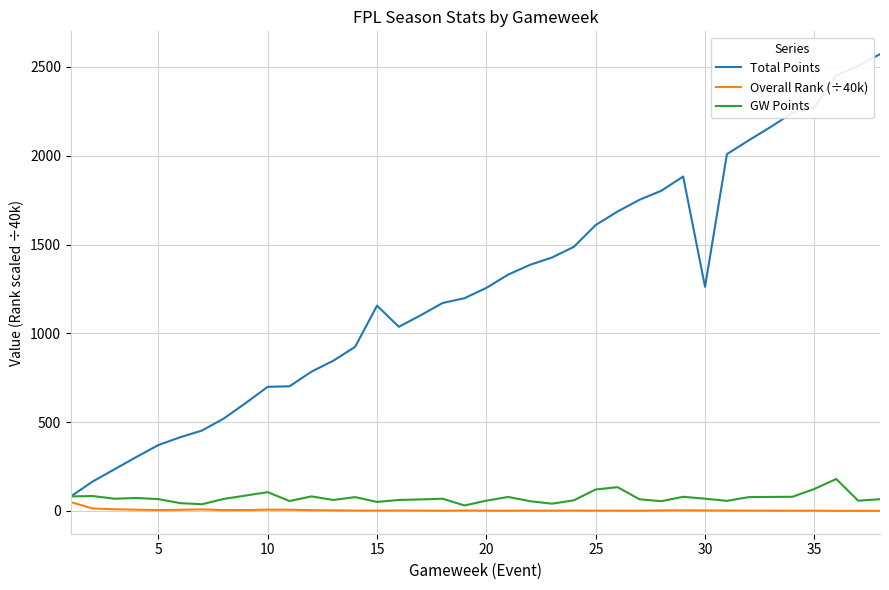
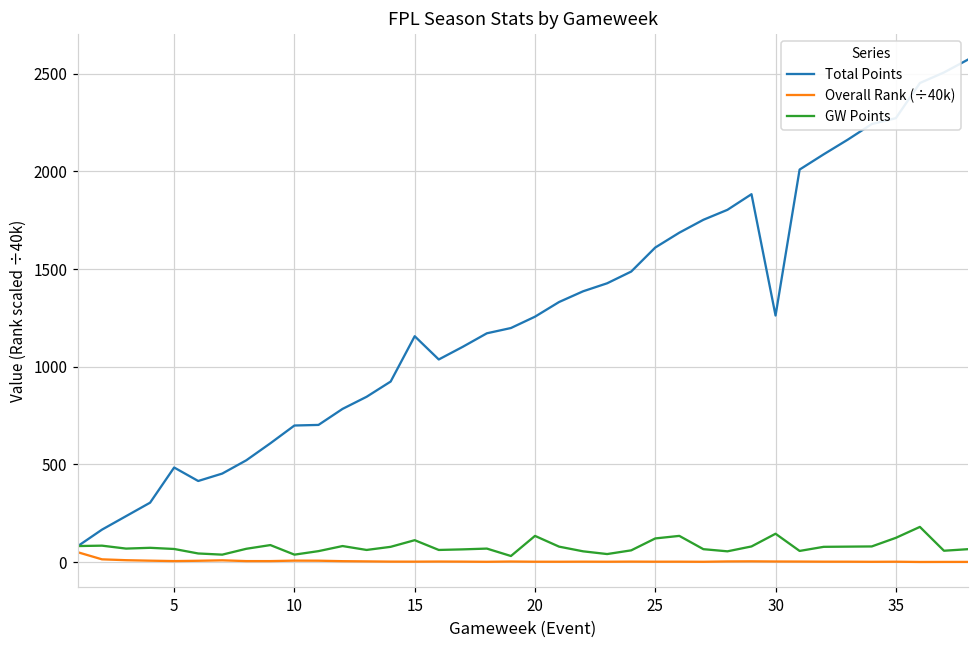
  {
    "Total Points": {
-     "5": 370,
+     "5": 480,
      "10": 700,
      "15": 1160,
      "20": 1260,
      "25": 1610,
      "30": 1260
    },
    "Overall Rank (÷40k)": {
      "5": 10,
      "10": 10,
      "15": 0,
      "20": 0,
      "25": 0,
      "30": 0,
      "35": 0
    },
    "GW Points": {
      "5": 70,
-     "10": 110,
-     "15": 50,
-     "20": 60,
+     "10": 40,
+     "15": 110,
+     "20": 130,
      "25": 120,
-     "30": 70,
+     "30": 150,
      "35": 120
    }
  }
